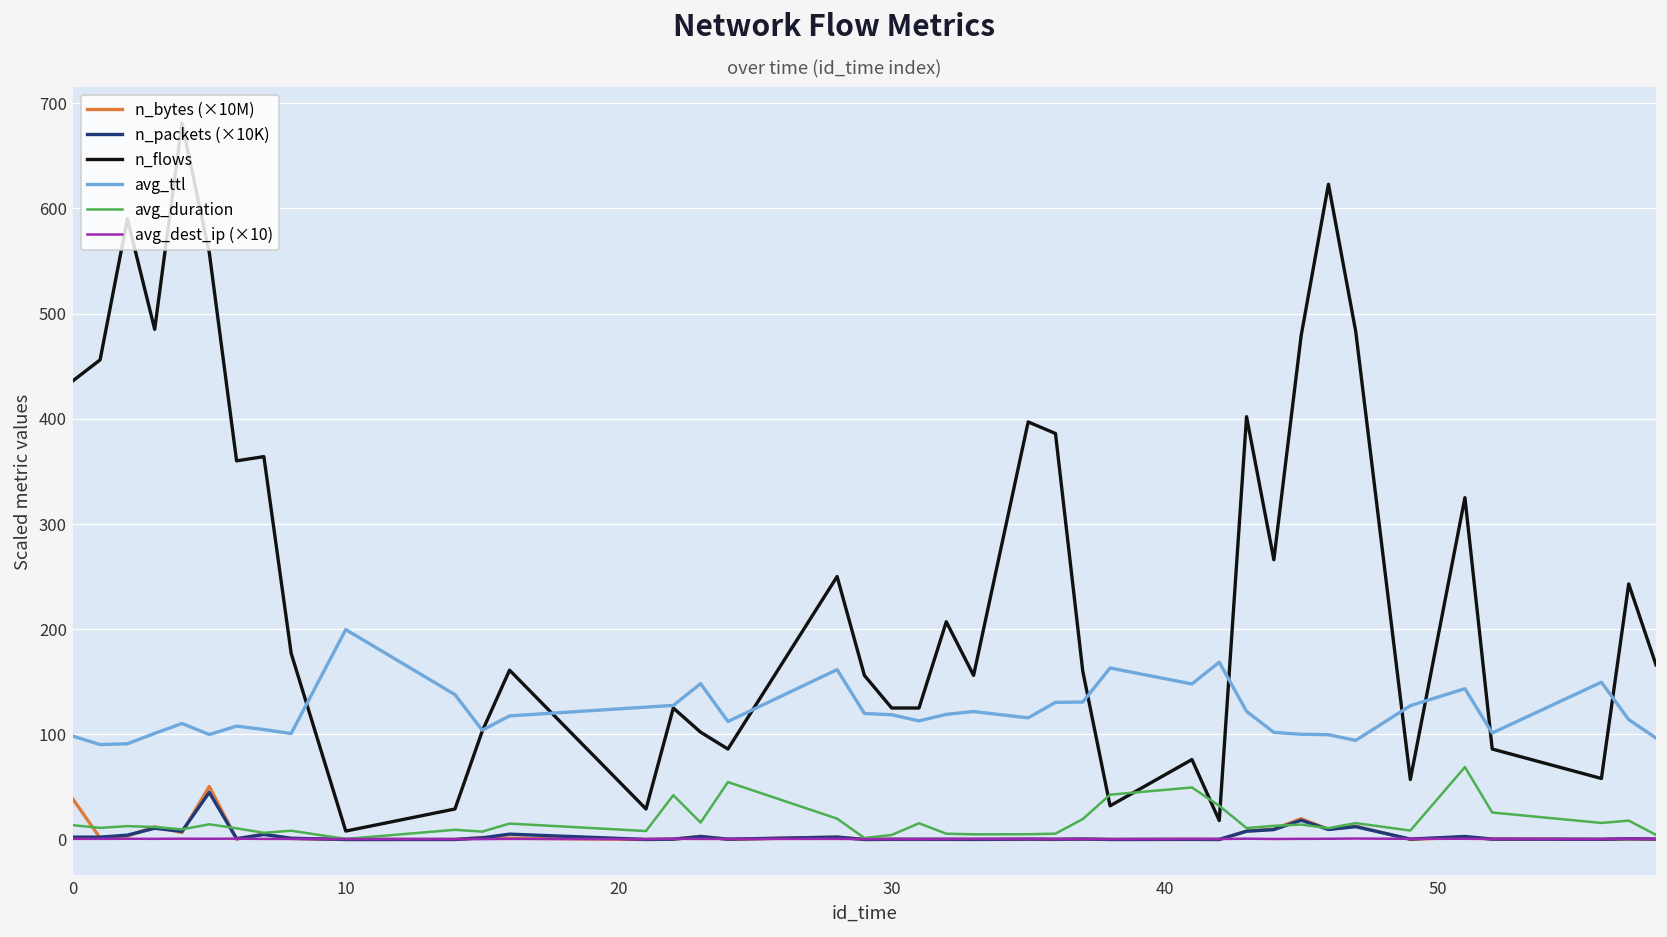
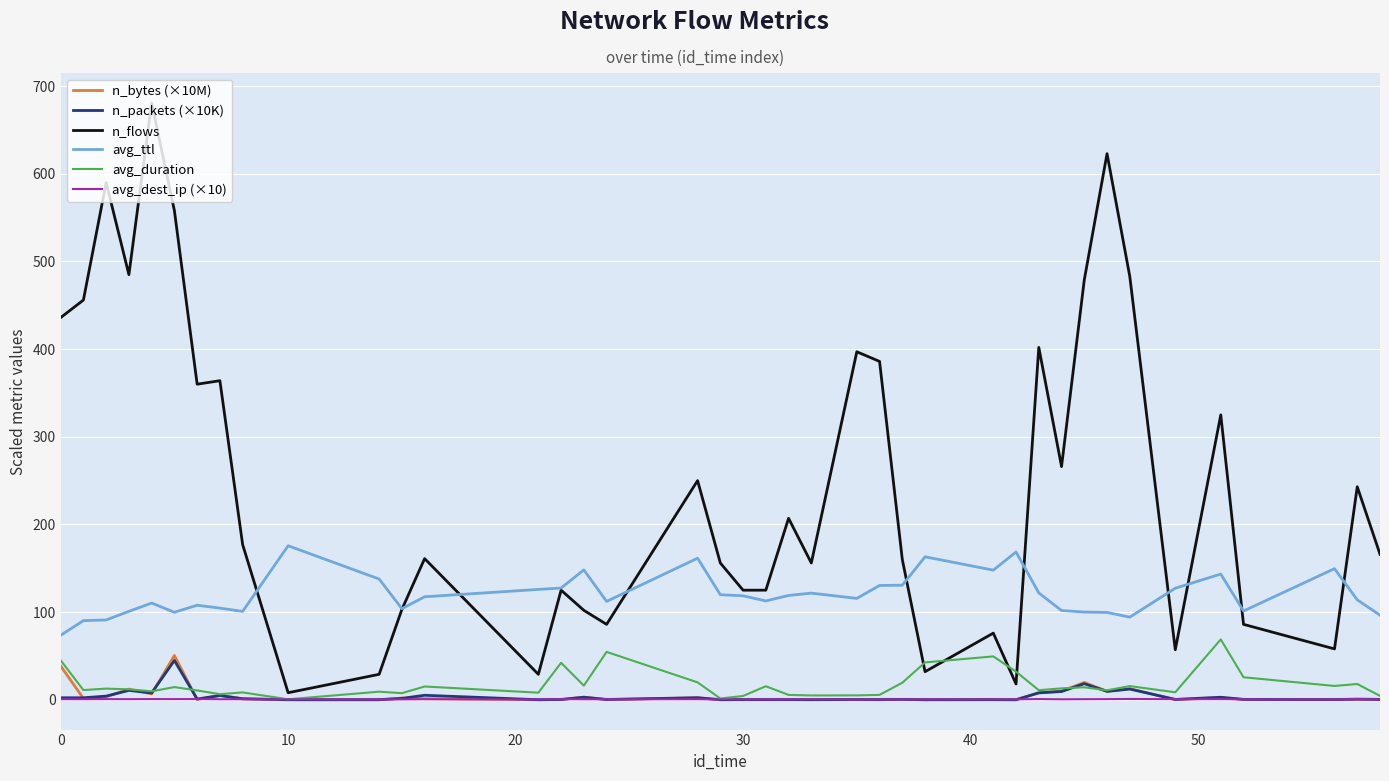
  {
    "n_bytes (×10M)": {
      "0": 40
    },
    "n_flows": {
      "0": 440,
      "10": 10,
      "30": 130
    },
    "avg_ttl": {
-     "0": 100,
-     "10": 200,
+     "0": 70,
+     "10": 180,
      "30": 120
    },
    "avg_duration": {
-     "0": 10,
+     "0": 50,
      "30": 0
    }
  }
